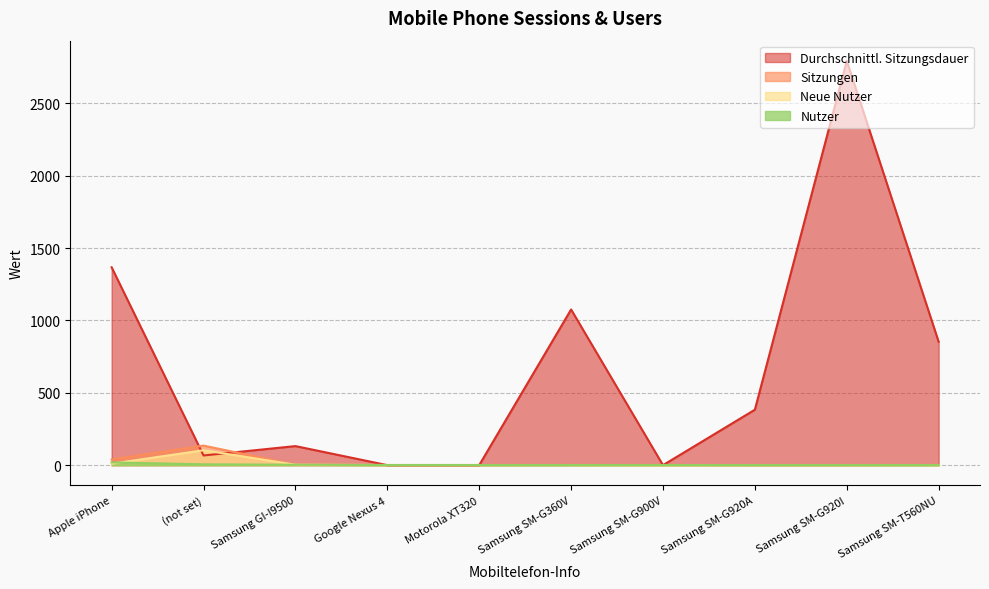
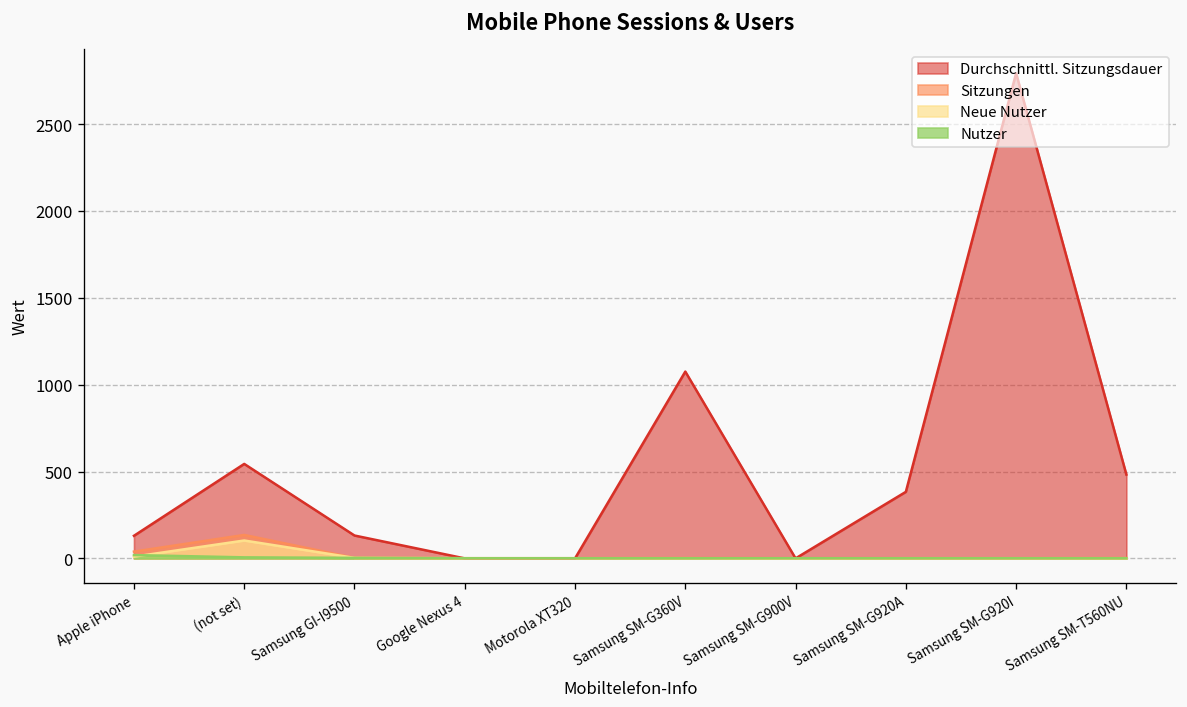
  {
    "Durchschnittl. Sitzungsdauer": {
-     "Apple iPhone": 1370,
-     "(not set)": 70,
+     "Apple iPhone": 130,
+     "(not set)": 540,
      "Samsung GI-I9500": 130,
      "Samsung SM-G360V": 1080,
      "Samsung SM-G920A": 380,
-     "Samsung SM-T560NU": 850
+     "Samsung SM-T560NU": 480
    },
    "Sitzungen": {
      "Apple iPhone": 40,
      "(not set)": 140
    },
    "Neue Nutzer": {
      "(not set)": 100
    },
    "Nutzer": {
      "(not set)": 10
    }
  }
